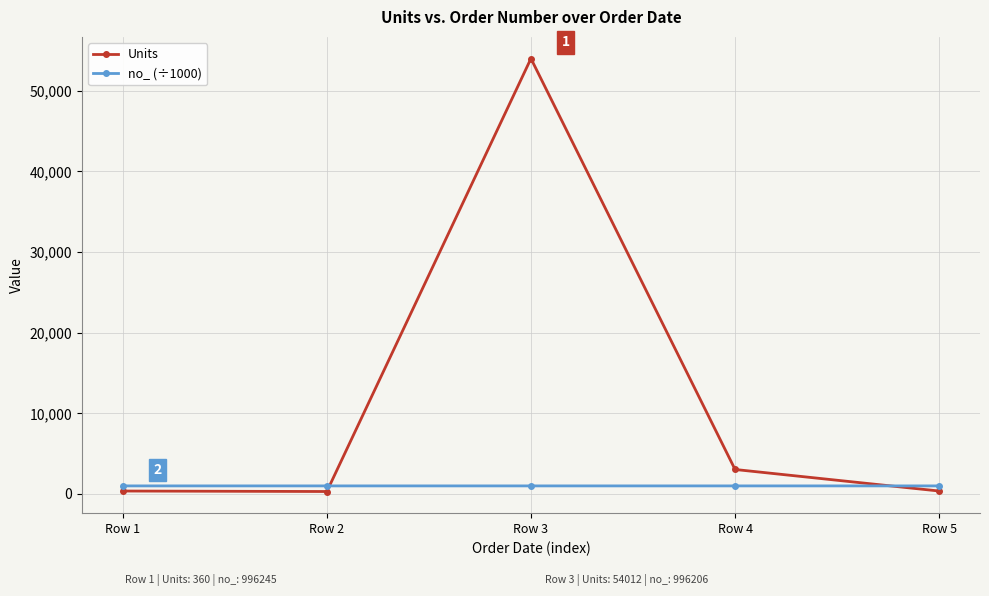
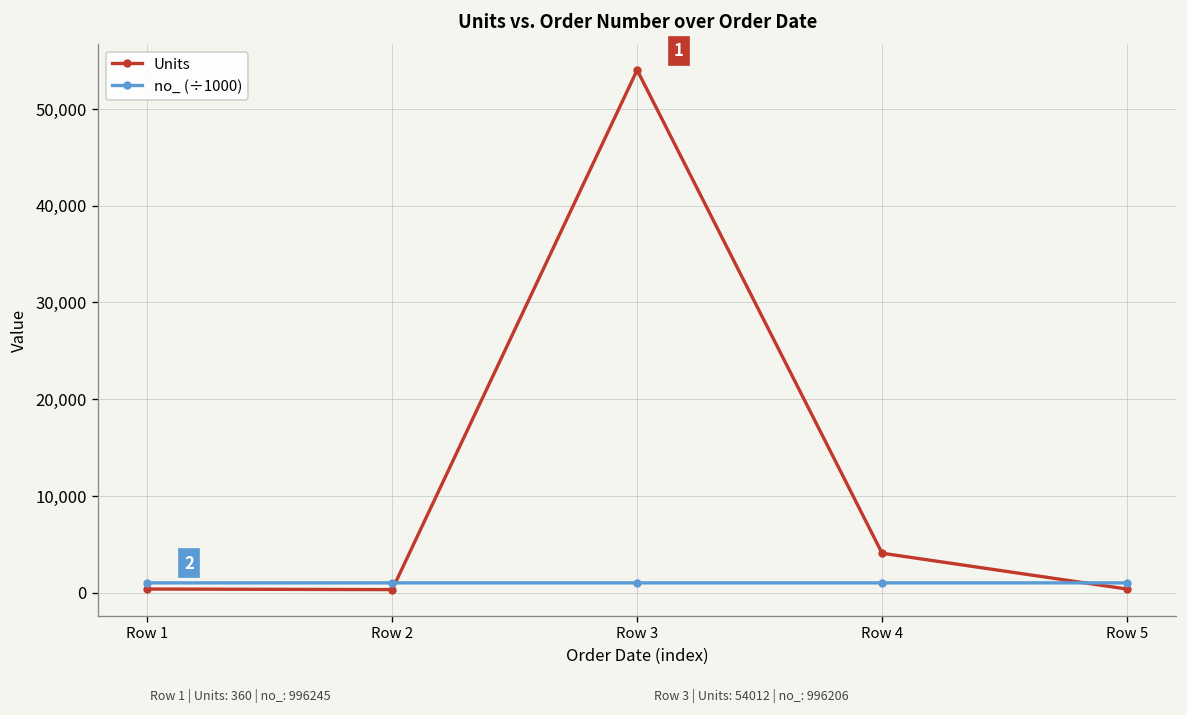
  {
    "Units": {
      "Row 1": "0",
      "Row 2": "0",
      "Row 3": "54,000",
-     "Row 4": "3,000",
+     "Row 4": "4,000",
      "Row 5": "0"
    },
    "no_ (÷1000)": {
      "Row 1": "1,000",
      "Row 2": "1,000",
      "Row 3": "1,000",
      "Row 4": "1,000",
      "Row 5": "1,000"
    }
  }
